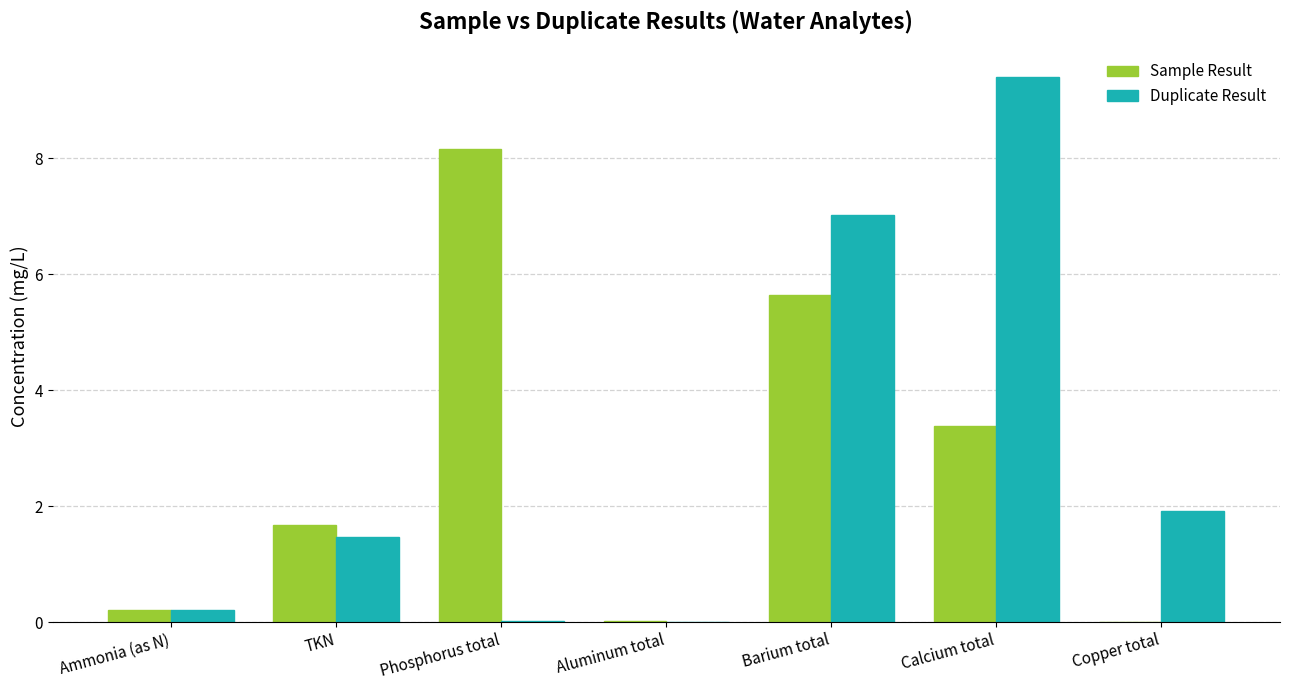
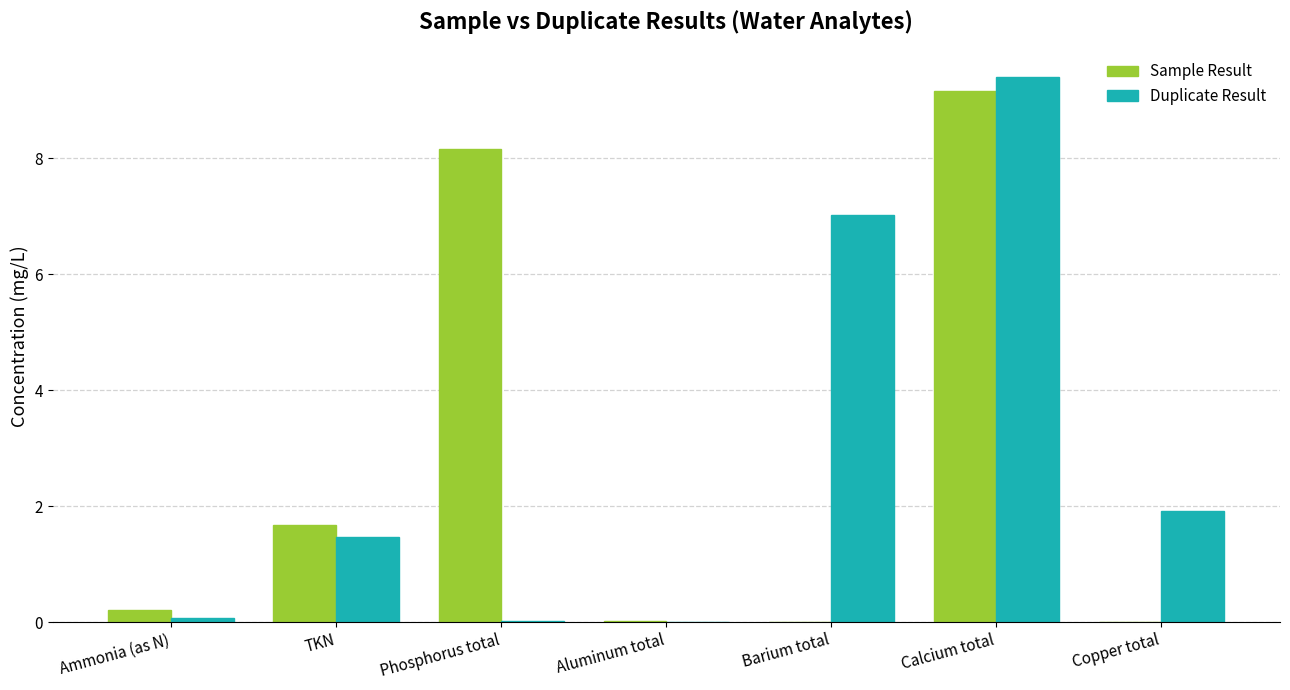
  {
    "Sample Result": {
      "Ammonia (as N)": 0.2,
      "TKN": 1.7,
      "Phosphorus total": 8.1,
-     "Barium total": 5.6,
-     "Calcium total": 3.4
+     "Barium total": 0.0,
+     "Calcium total": 9.2
    },
    "Duplicate Result": {
-     "Ammonia (as N)": 0.2,
+     "Ammonia (as N)": 0.1,
      "TKN": 1.5,
      "Barium total": 7.0,
      "Calcium total": 9.4,
      "Copper total": 1.9
    }
  }
